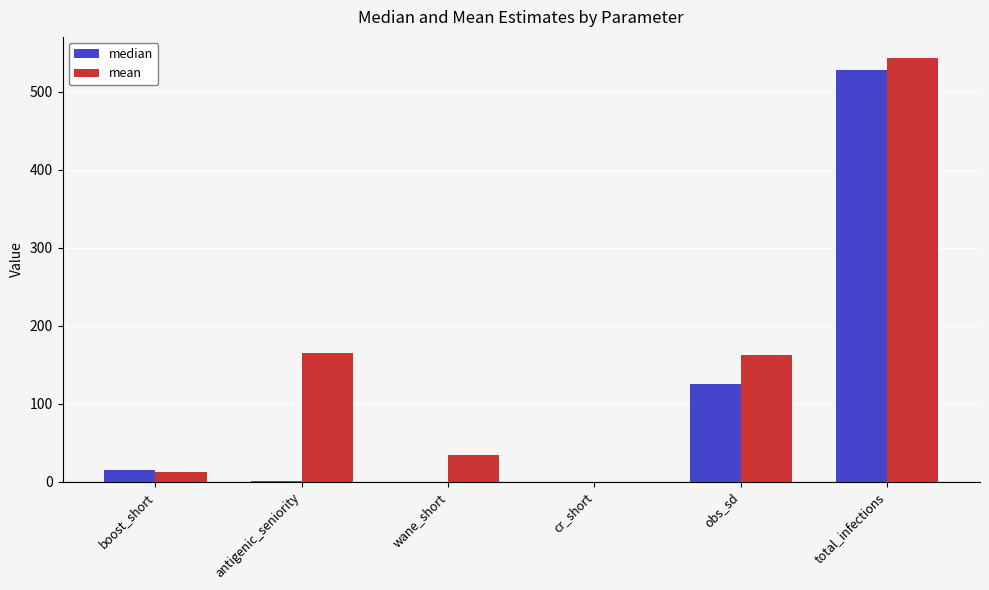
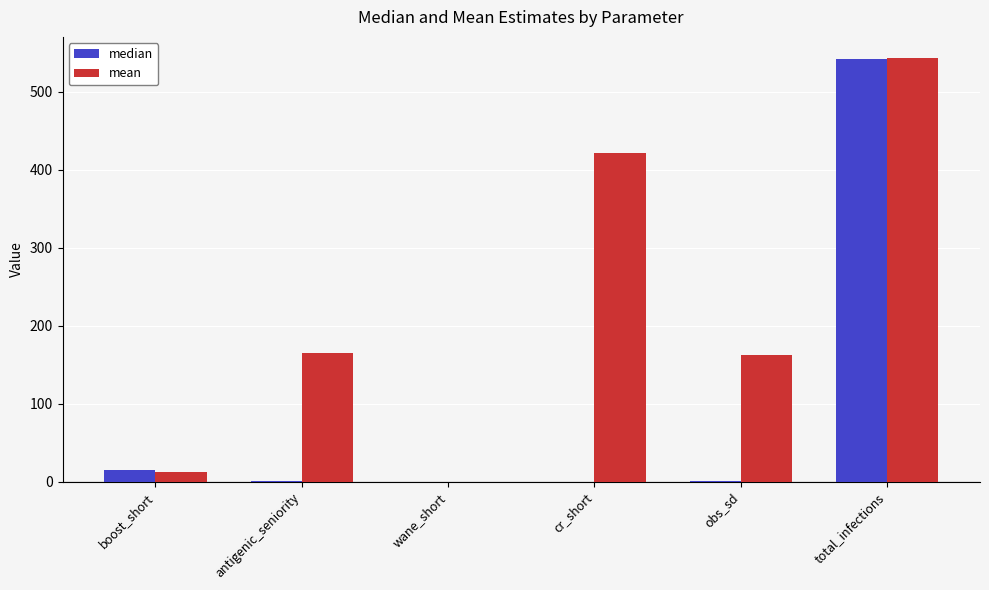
  {
    "median": {
      "boost_short": 20,
-     "obs_sd": 130,
-     "total_infections": 530
+     "obs_sd": 0,
+     "total_infections": 540
    },
    "mean": {
      "boost_short": 10,
      "antigenic_seniority": 170,
-     "wane_short": 30,
-     "cr_short": 0,
+     "wane_short": 0,
+     "cr_short": 420,
      "obs_sd": 160,
      "total_infections": 540
    }
  }
